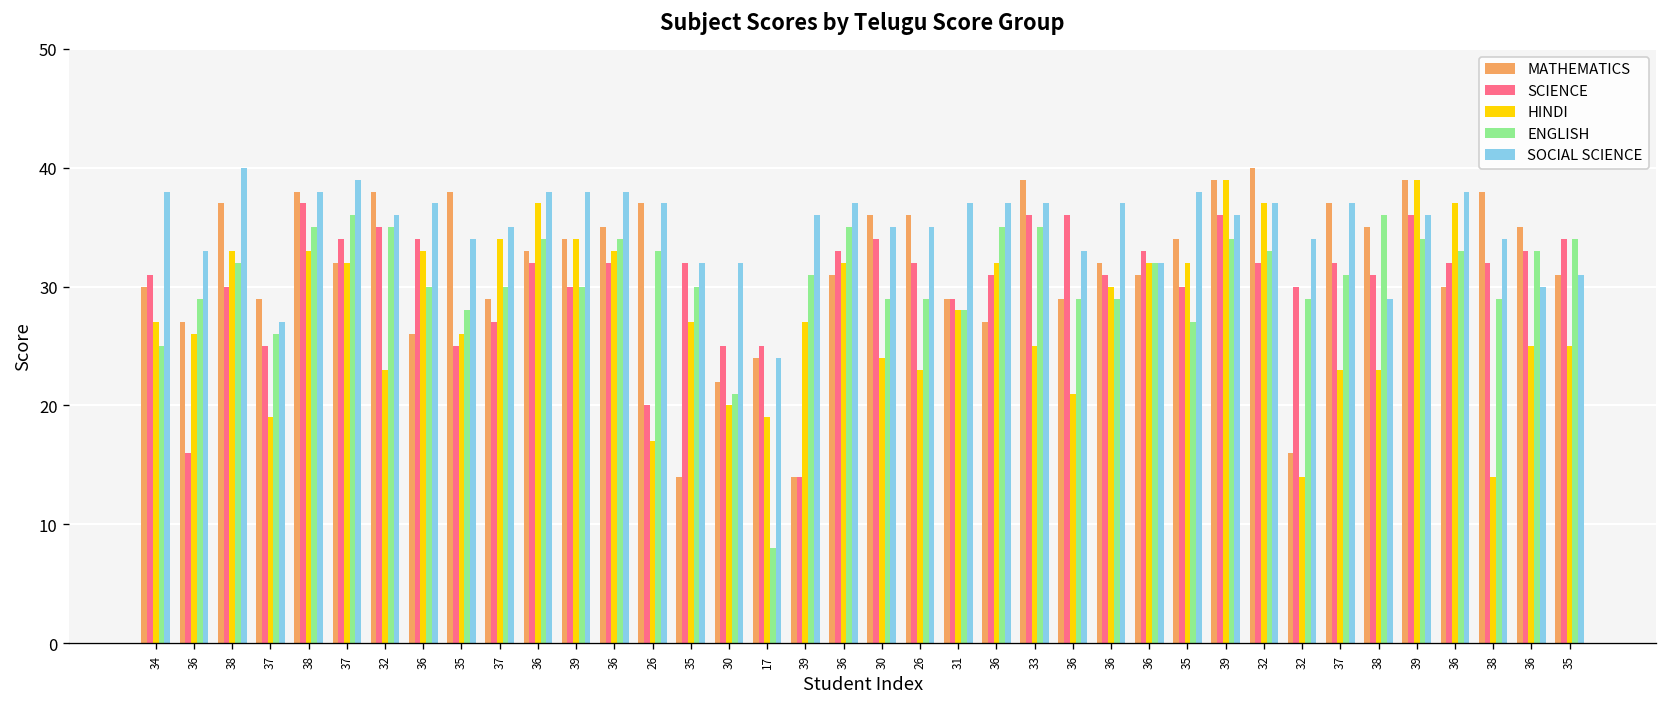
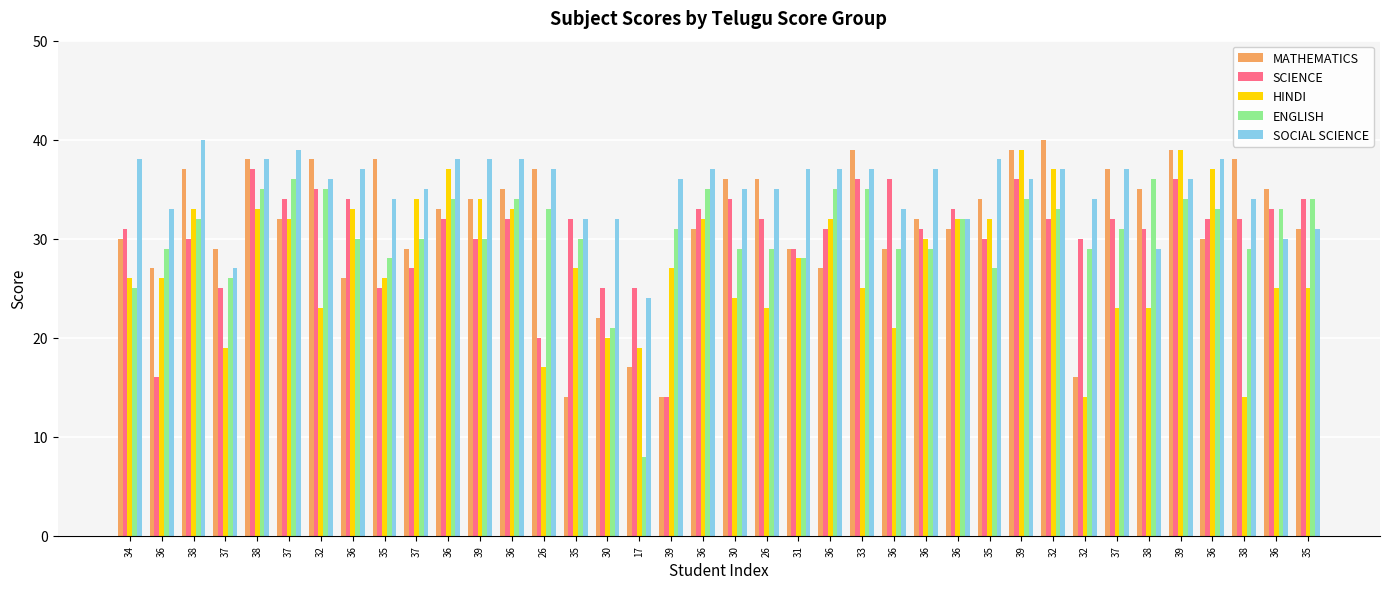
  {
    "MATHEMATICS": {
      "34": 30,
-     "17": 24,
+     "17": 17,
      "31": 29,
      "33": 39
    },
    "SCIENCE": {
      "34": 31,
      "17": 25,
      "31": 29,
      "33": 36
    },
    "HINDI": {
-     "34": 27,
+     "34": 26,
      "17": 19,
      "31": 28,
      "33": 25
    },
    "ENGLISH": {
      "34": 25,
      "17": 8,
      "31": 28,
      "33": 35
    },
    "SOCIAL SCIENCE": {
      "34": 38,
      "17": 24,
      "31": 37,
      "33": 37
    }
  }
